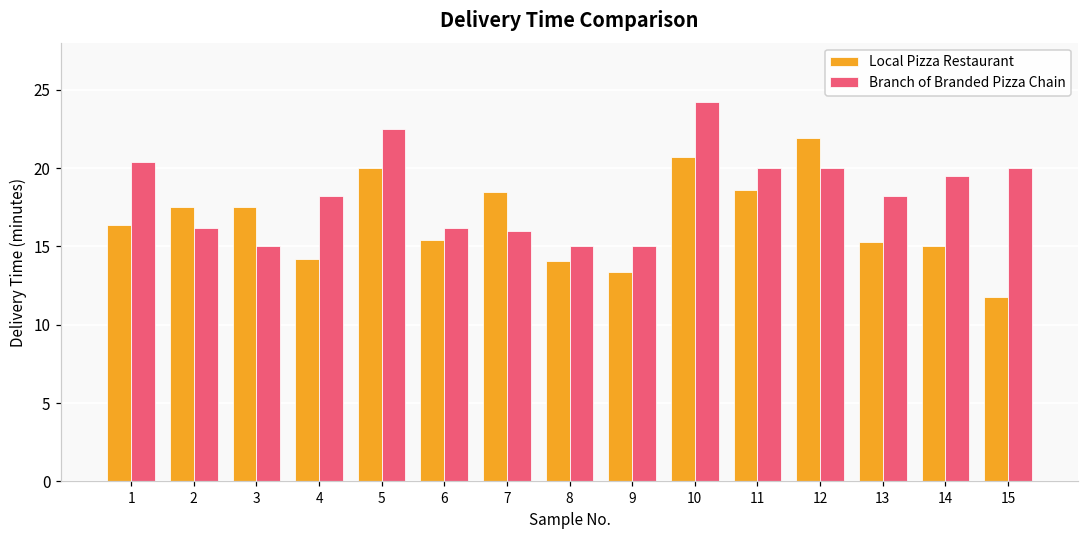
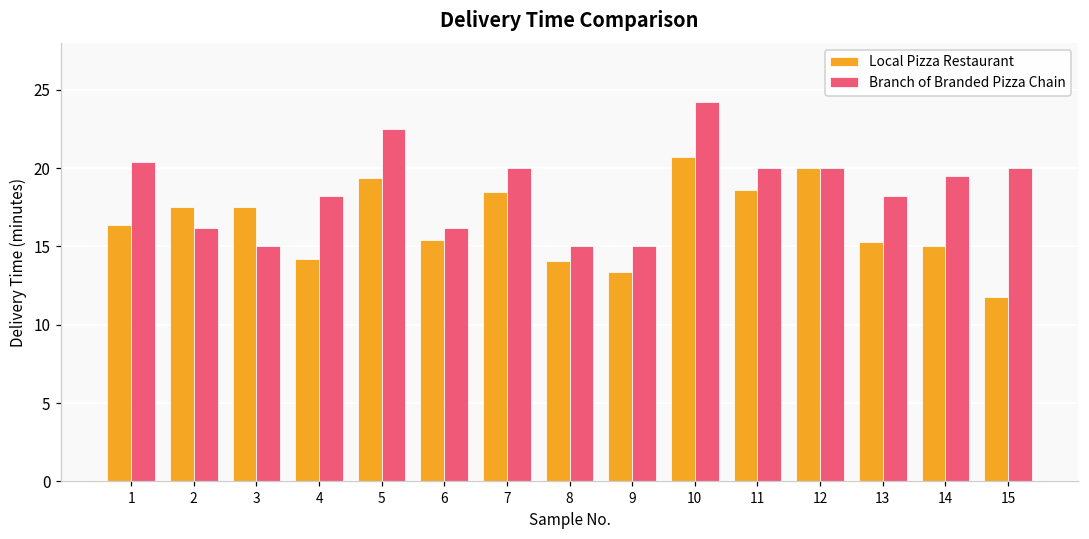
  {
    "Local Pizza Restaurant": {
      "1": 16.4,
      "2": 17.5,
      "3": 17.5,
      "4": 14.2,
-     "5": 20.0,
+     "5": 19.4,
      "6": 15.4,
      "7": 18.5,
      "8": 14.1,
      "9": 13.4,
      "10": 20.7,
      "11": 18.6,
-     "12": 21.9,
+     "12": 20.0,
      "13": 15.3,
      "14": 15.0,
      "15": 11.8
    },
    "Branch of Branded Pizza Chain": {
      "1": 20.4,
      "2": 16.2,
      "3": 15,
      "4": 18.2,
      "5": 22.5,
      "6": 16.2,
-     "7": 16,
+     "7": 20,
      "8": 15,
      "9": 15,
      "10": 24.2,
      "11": 20,
      "12": 20,
      "13": 18.2,
      "14": 19.5,
      "15": 20
    }
  }
